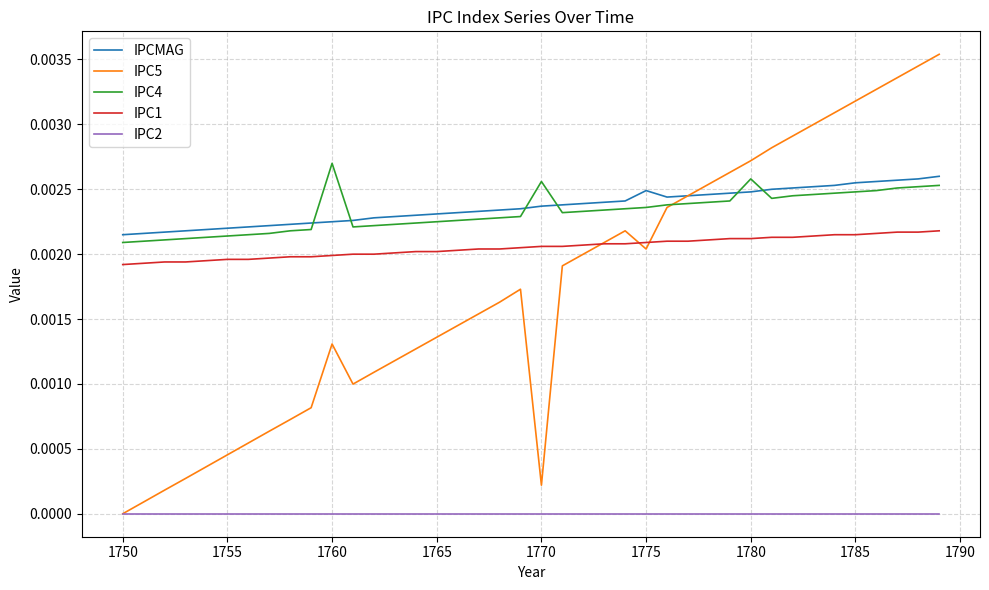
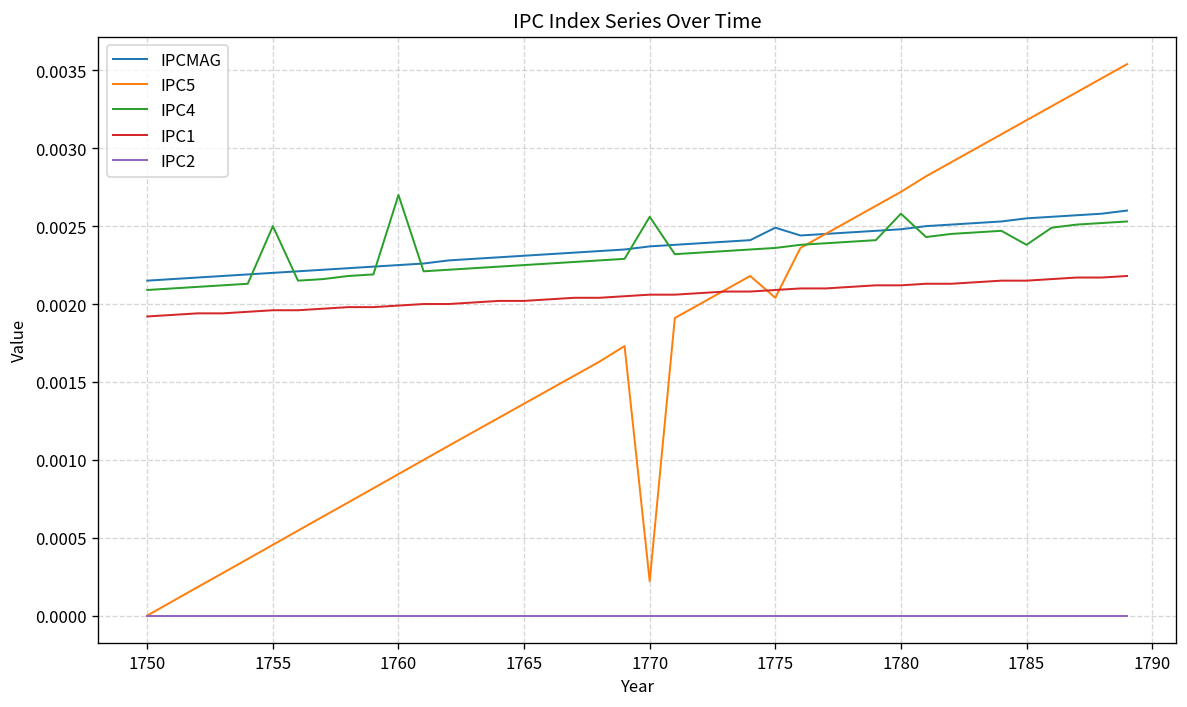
  {
    "IPCMAG": {
      "1750": 0.00215,
      "1755": 0.00220,
      "1760": 0.00225,
      "1765": 0.00231,
      "1770": 0.00237,
      "1775": 0.00249,
      "1780": 0.00248,
      "1785": 0.00255
    },
    "IPC5": {
      "1755": 0.00045,
-     "1760": 0.00131,
+     "1760": 0.00091,
      "1765": 0.00136,
      "1770": 0.00022,
      "1775": 0.00204,
      "1780": 0.00272,
      "1785": 0.00318
    },
    "IPC4": {
      "1750": 0.00209,
-     "1755": 0.00214,
+     "1755": 0.00250,
      "1760": 0.00270,
      "1765": 0.00225,
      "1770": 0.00256,
      "1775": 0.00236,
      "1780": 0.00258,
-     "1785": 0.00248
+     "1785": 0.00238
    },
    "IPC1": {
      "1750": 0.00192,
      "1755": 0.00196,
      "1760": 0.00199,
      "1765": 0.00202,
      "1770": 0.00206,
      "1775": 0.00209,
      "1780": 0.00212,
      "1785": 0.00215
    },
    "IPC2": {
      "1755": 0.00000,
      "1760": 0.00000,
      "1765": 0.00000,
      "1770": 0.00000,
      "1775": 0.00000,
      "1780": 0.00000,
      "1785": 0.00000
    }
  }
